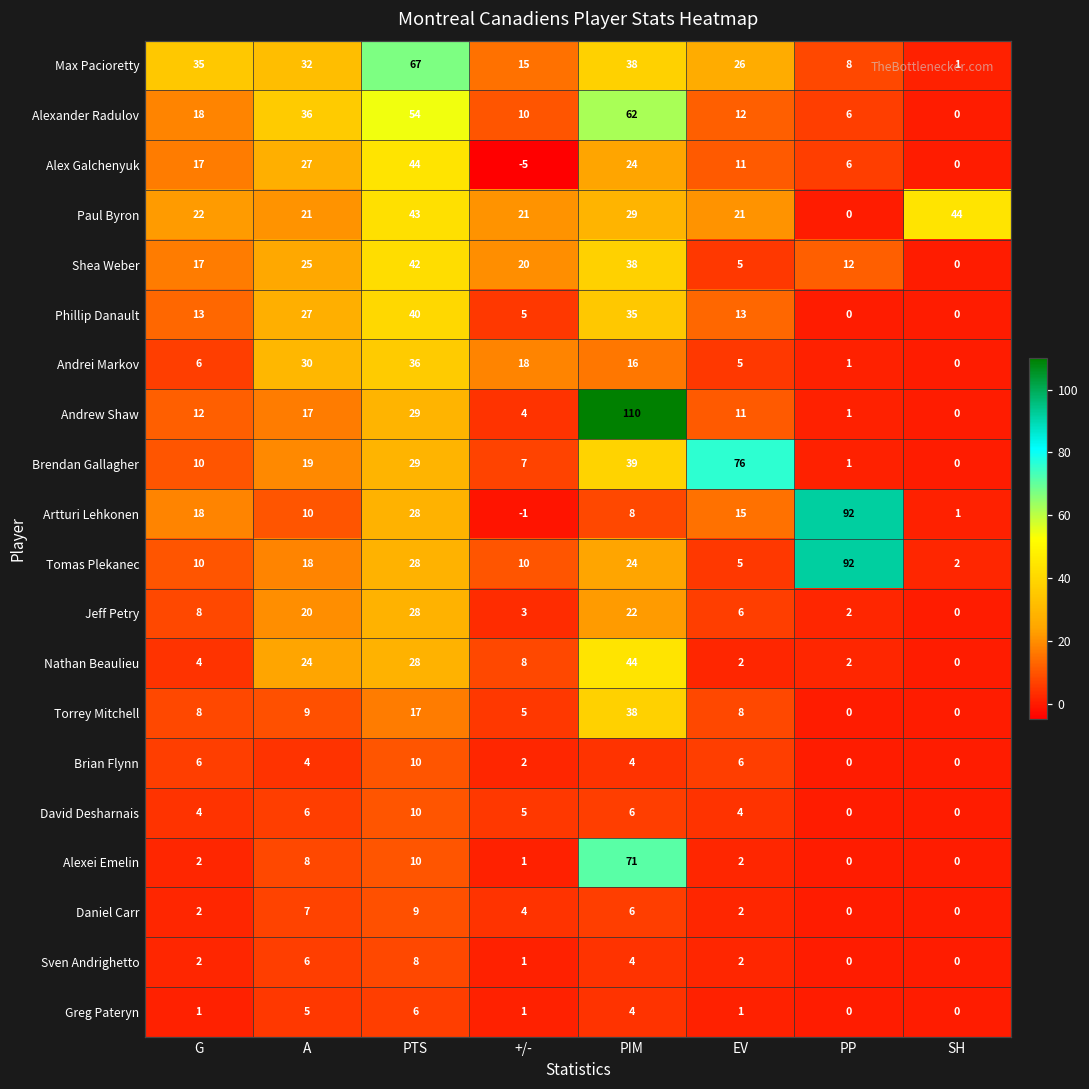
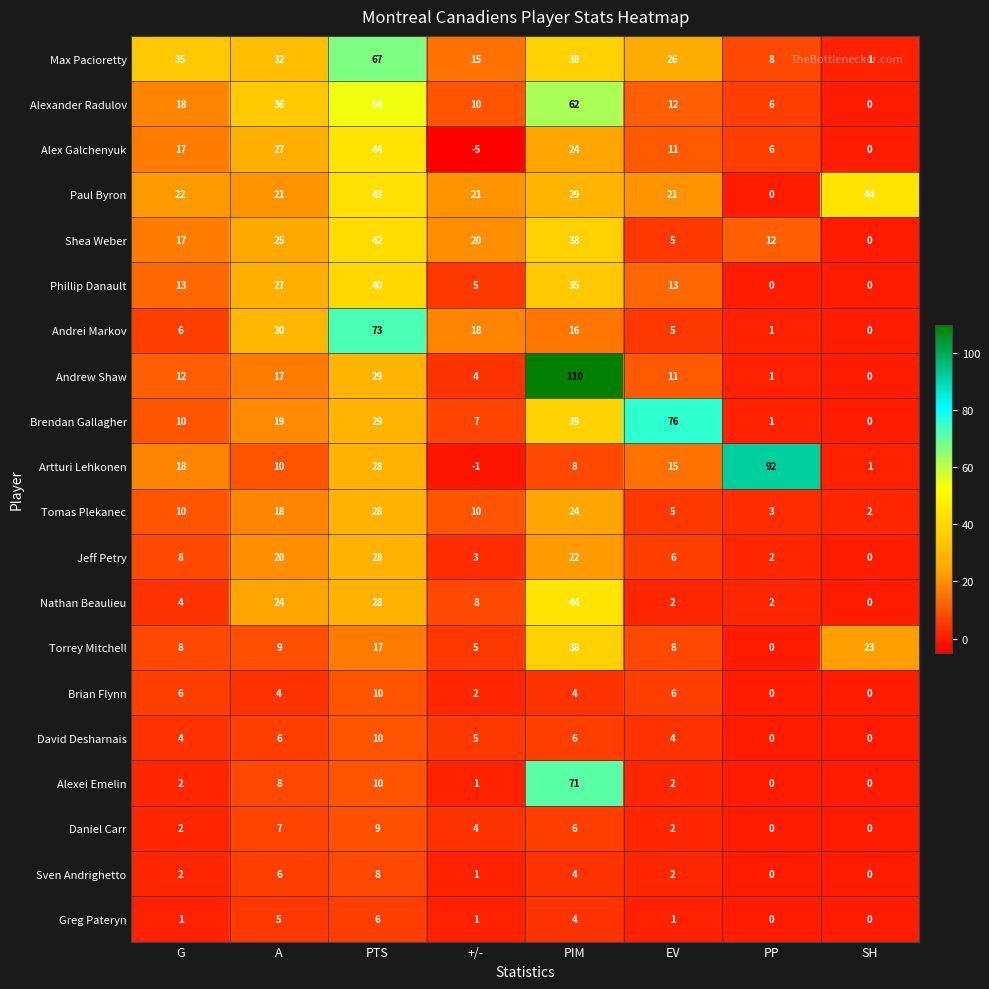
  {
    "Max Pacioretty": {
      "G": 35,
      "A": 32,
      "PTS": 67,
      "+/-": 15,
      "PIM": 38,
      "EV": 26,
      "PP": 8
    },
    "Alexander Radulov": {
      "G": 18,
      "A": 36,
      "PTS": 54,
      "+/-": 10,
      "PIM": 62,
      "EV": 12,
      "PP": 6,
      "SH": 0
    },
    "Alex Galchenyuk": {
      "G": 17,
      "A": 27,
      "PTS": 44,
      "+/-": -5,
      "PIM": 24,
      "EV": 11,
      "PP": 6,
      "SH": 0
    },
    "Paul Byron": {
      "G": 22,
      "A": 21,
      "PTS": 43,
      "+/-": 21,
      "PIM": 29,
      "EV": 21,
      "PP": 0,
      "SH": 44
    },
    "Shea Weber": {
      "G": 17,
      "A": 25,
      "PTS": 42,
      "+/-": 20,
      "PIM": 38,
      "EV": 5,
      "PP": 12,
      "SH": 0
    },
    "Phillip Danault": {
      "G": 13,
      "A": 27,
      "PTS": 40,
      "+/-": 5,
      "PIM": 35,
      "EV": 13,
      "PP": 0,
      "SH": 0
    },
    "Andrei Markov": {
      "G": 6,
      "A": 30,
-     "PTS": 36,
+     "PTS": 73,
      "+/-": 18,
      "PIM": 16,
      "EV": 5,
      "PP": 1,
      "SH": 0
    },
    "Andrew Shaw": {
      "G": 12,
      "A": 17,
      "PTS": 29,
      "+/-": 4,
      "PIM": 110,
      "EV": 11,
      "PP": 1,
      "SH": 0
    },
    "Brendan Gallagher": {
      "G": 10,
      "A": 19,
      "PTS": 29,
      "+/-": 7,
      "PIM": 39,
      "EV": 76,
      "PP": 1,
      "SH": 0
    },
    "Artturi Lehkonen": {
      "G": 18,
      "A": 10,
      "PTS": 28,
      "+/-": -1,
      "PIM": 8,
      "EV": 15,
      "PP": 92,
      "SH": 1
    },
    "Tomas Plekanec": {
      "G": 10,
      "A": 18,
      "PTS": 28,
      "+/-": 10,
      "PIM": 24,
      "EV": 5,
-     "PP": 92,
+     "PP": 3,
      "SH": 2
    },
    "Jeff Petry": {
      "G": 8,
      "A": 20,
      "PTS": 28,
      "+/-": 3,
      "PIM": 22,
      "EV": 6,
      "PP": 2,
      "SH": 0
    },
    "Nathan Beaulieu": {
      "G": 4,
      "A": 24,
      "PTS": 28,
      "+/-": 8,
      "PIM": 44,
      "EV": 2,
      "PP": 2,
      "SH": 0
    },
    "Torrey Mitchell": {
      "G": 8,
      "A": 9,
      "PTS": 17,
      "+/-": 5,
      "PIM": 38,
      "EV": 8,
      "PP": 0,
-     "SH": 0
+     "SH": 23
    },
    "Brian Flynn": {
      "G": 6,
      "A": 4,
      "PTS": 10,
      "+/-": 2,
      "PIM": 4,
      "EV": 6,
      "PP": 0,
      "SH": 0
    },
    "David Desharnais": {
      "G": 4,
      "A": 6,
      "PTS": 10,
      "+/-": 5,
      "PIM": 6,
      "EV": 4,
      "PP": 0,
      "SH": 0
    },
    "Alexei Emelin": {
      "G": 2,
      "A": 8,
      "PTS": 10,
      "+/-": 1,
      "PIM": 71,
      "EV": 2,
      "PP": 0,
      "SH": 0
    },
    "Daniel Carr": {
      "G": 2,
      "A": 7,
      "PTS": 9,
      "+/-": 4,
      "PIM": 6,
      "EV": 2,
      "PP": 0,
      "SH": 0
    },
    "Sven Andrighetto": {
      "G": 2,
      "A": 6,
      "PTS": 8,
      "+/-": 1,
      "PIM": 4,
      "EV": 2,
      "PP": 0,
      "SH": 0
    },
    "Greg Pateryn": {
      "G": 1,
      "A": 5,
      "PTS": 6,
      "+/-": 1,
      "PIM": 4,
      "EV": 1,
      "PP": 0,
      "SH": 0
    }
  }
